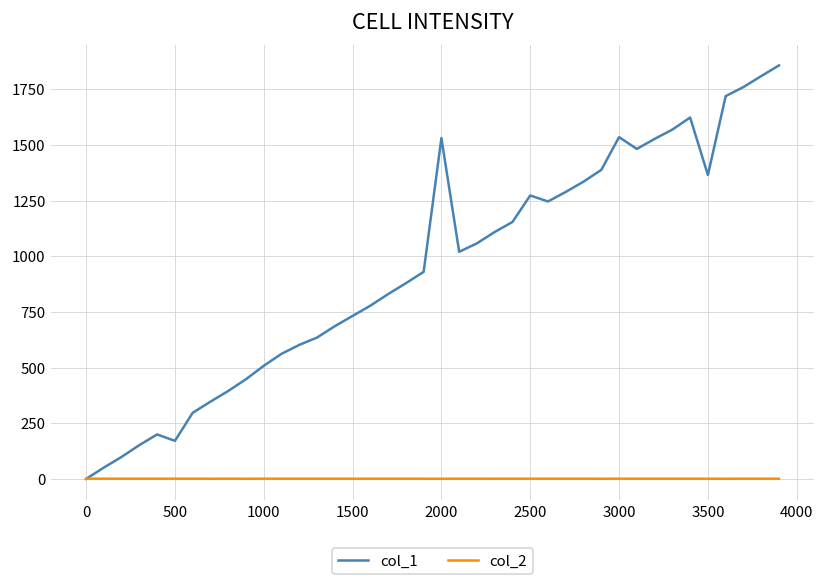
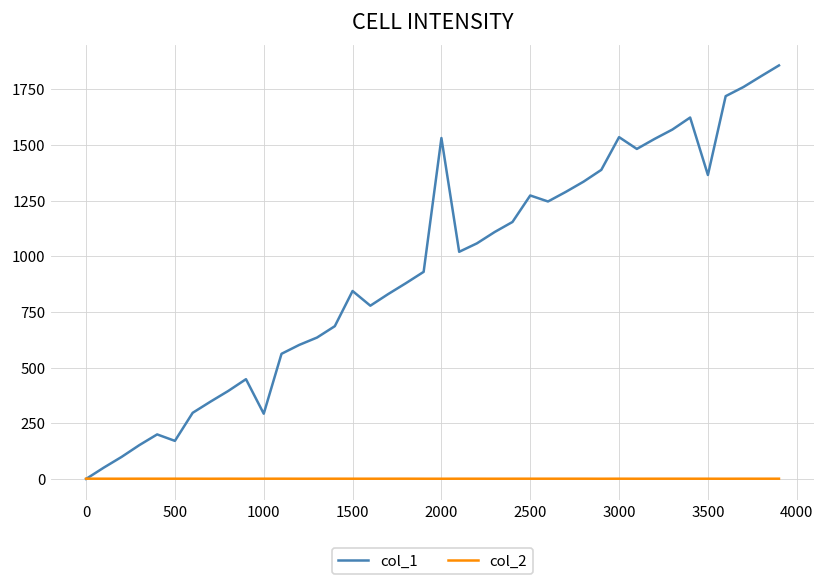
  {
    "col_1": {
      "500": 170,
-     "1000": 510,
-     "1500": 730,
+     "1000": 290,
+     "1500": 840,
      "2000": 1530,
      "2500": 1270,
      "3000": 1540,
      "3500": 1370
    },
    "col_2": {
      "500": 0,
      "1000": 0,
      "1500": 0,
      "2000": 0,
      "2500": 0,
      "3000": 0,
      "3500": 0
    }
  }
